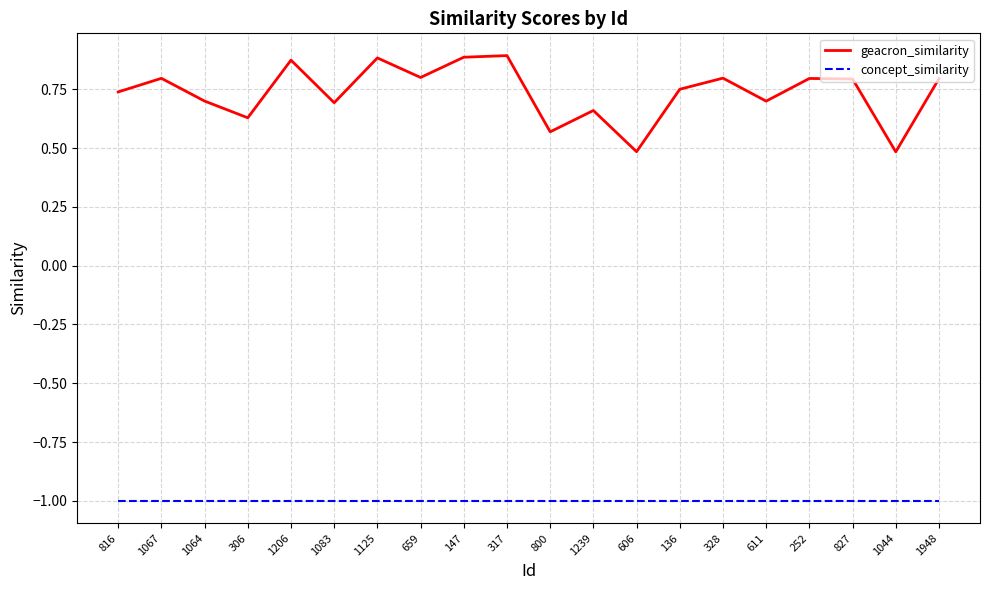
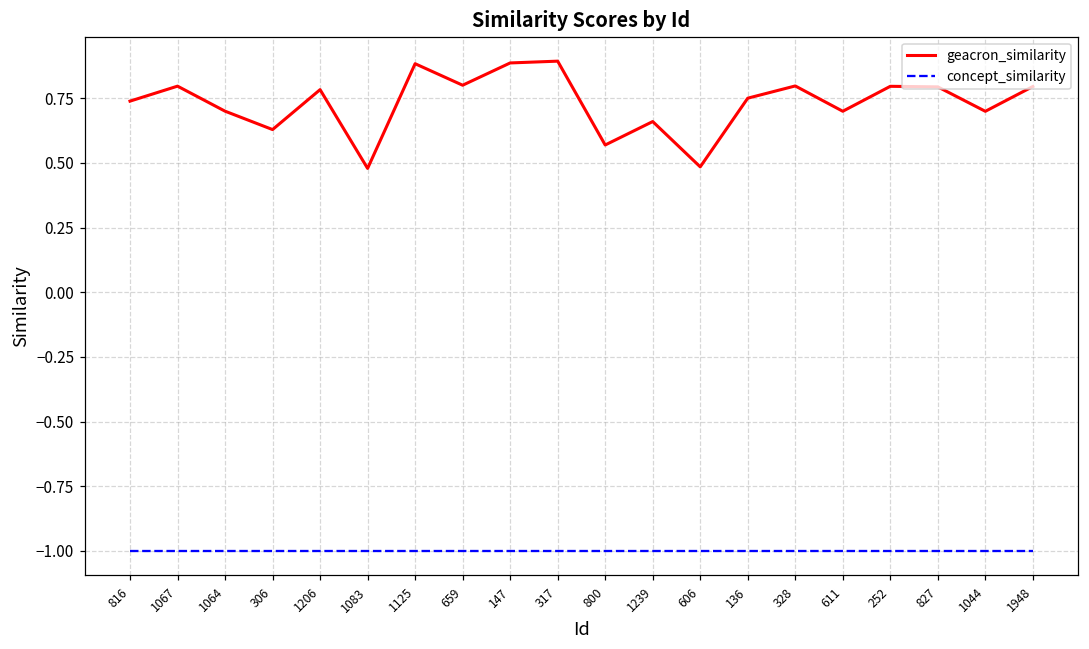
  {
    "geacron_similarity": {
      "816": 0.74,
      "1067": 0.80,
      "1064": 0.70,
      "306": 0.63,
-     "1206": 0.87,
-     "1083": 0.69,
+     "1206": 0.78,
+     "1083": 0.48,
      "1125": 0.88,
      "659": 0.80,
      "147": 0.89,
      "317": 0.89,
      "800": 0.57,
      "1239": 0.66,
      "606": 0.48,
      "136": 0.75,
      "328": 0.80,
      "611": 0.70,
      "252": 0.80,
-     "1044": 0.48
+     "1044": 0.70
    },
    "concept_similarity": {
      "816": -1.00,
      "1067": -1.00,
      "1064": -1.00,
      "306": -1.00,
      "1206": -1.00,
      "1083": -1.00,
      "1125": -1.00,
      "659": -1.00,
      "147": -1.00,
      "317": -1.00,
      "800": -1.00,
      "1239": -1.00,
      "606": -1.00,
      "136": -1.00,
      "328": -1.00,
      "611": -1.00,
      "252": -1.00,
      "827": -1.00,
      "1044": -1.00,
      "1948": -1.00
    }
  }
